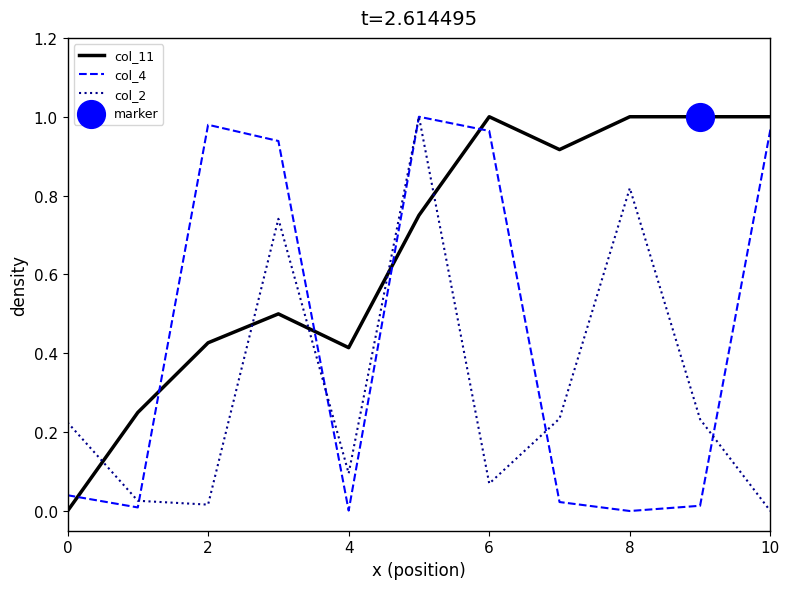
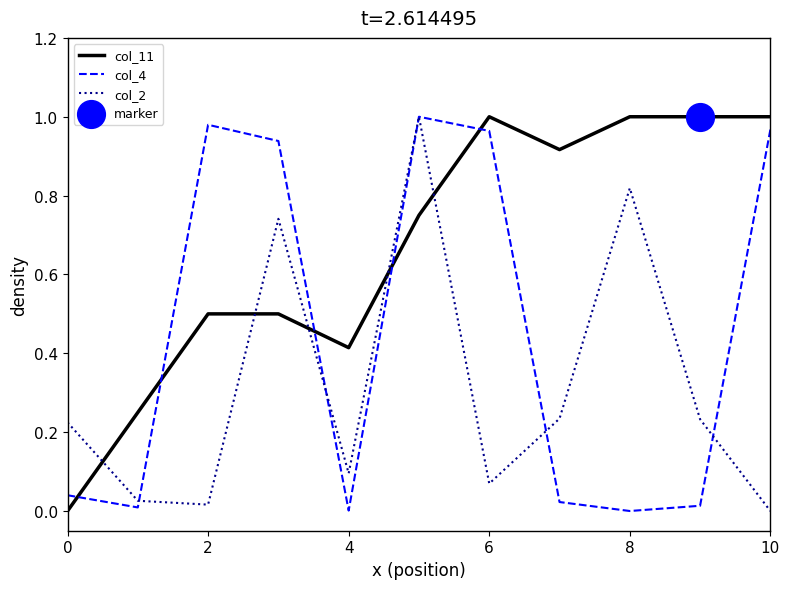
  {
    "col_11": {
      "0": 0.00,
-     "2": 0.43,
+     "2": 0.50,
      "4": 0.41,
      "6": 1.00,
      "8": 1.00,
      "10": 1.00
    },
    "col_2": {
      "0": 0.22,
      "2": 0.02,
      "4": 0.10,
      "6": 0.07,
      "8": 0.82,
      "10": 0.00
    }
  }
